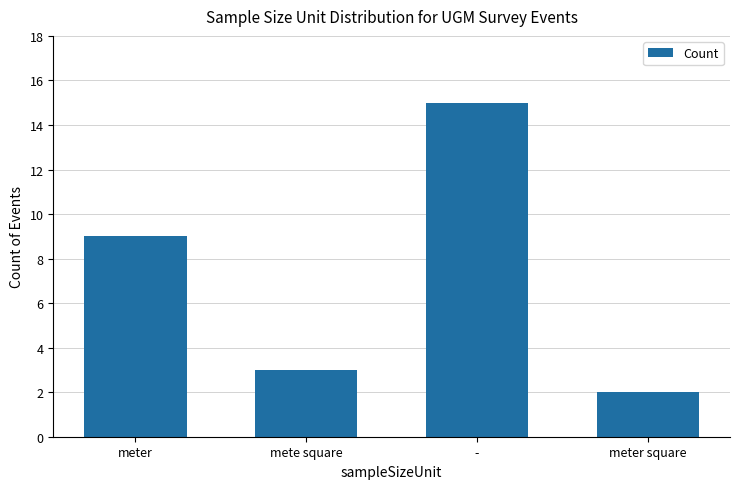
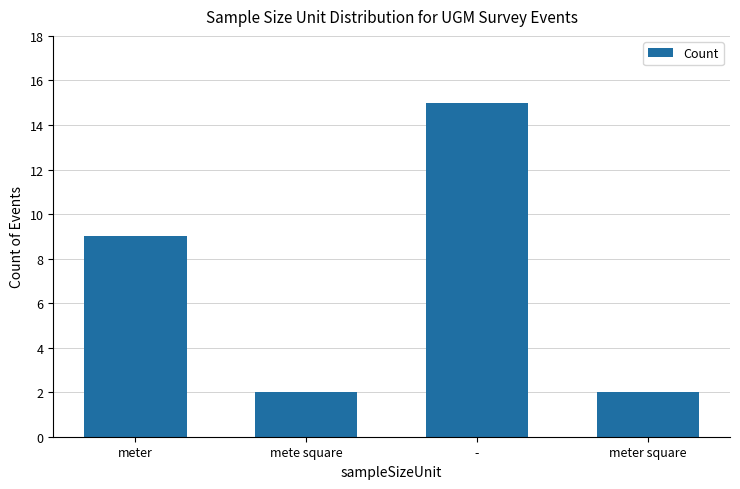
  {
    "meter": 9,
-   "mete square": 3,
+   "mete square": 2,
    "-": 15,
    "meter square": 2
  }
